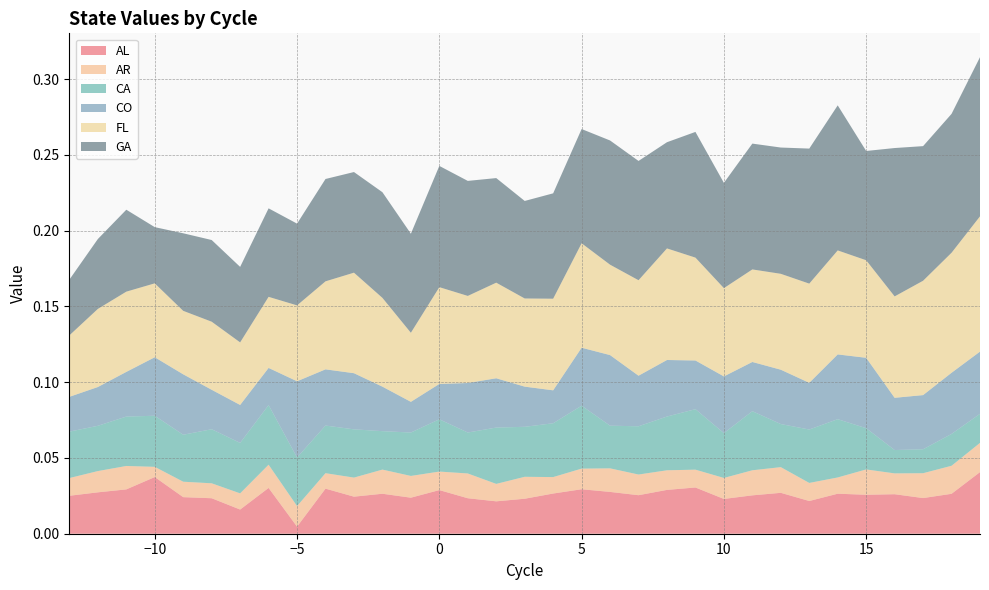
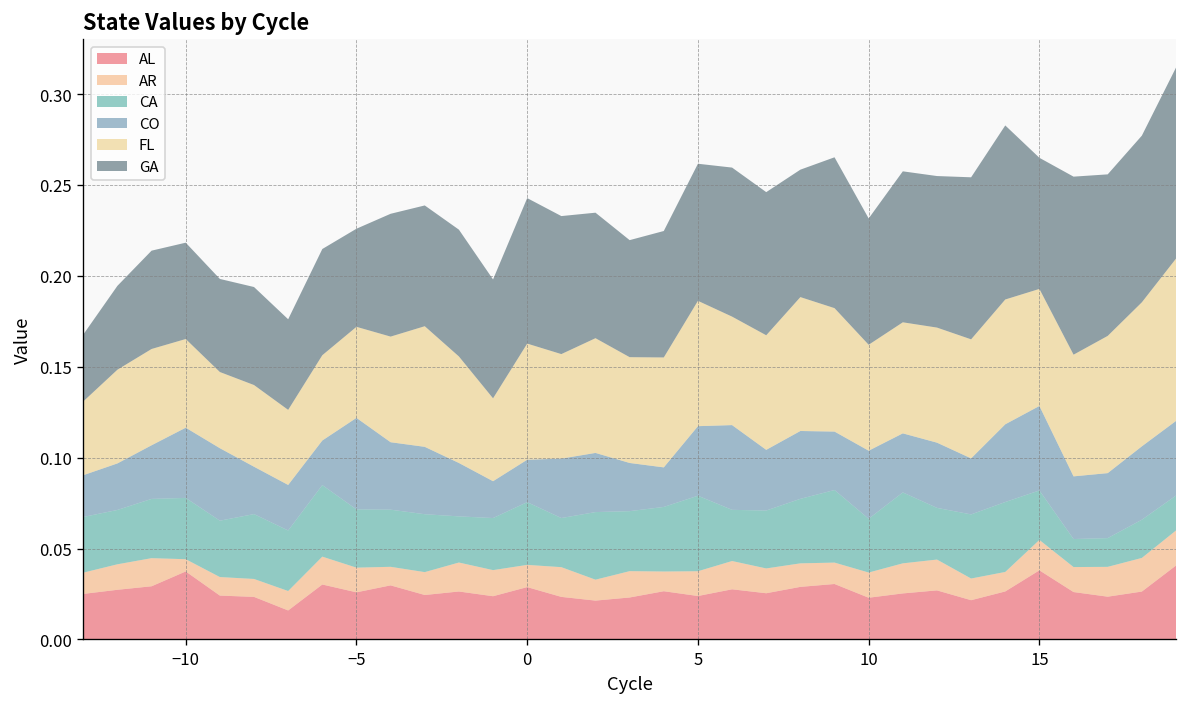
  {
    "AL": {
      "−10": 0.037,
-     "−5": 0.005,
+     "−5": 0.026,
      "0": 0.029,
-     "5": 0.029,
+     "5": 0.024,
      "10": 0.023,
-     "15": 0.026
+     "15": 0.038
    },
    "GA": {
-     "−10": 0.037,
+     "−10": 0.053,
      "−5": 0.054,
      "0": 0.080,
      "5": 0.075,
      "10": 0.069,
      "15": 0.072
    }
  }
